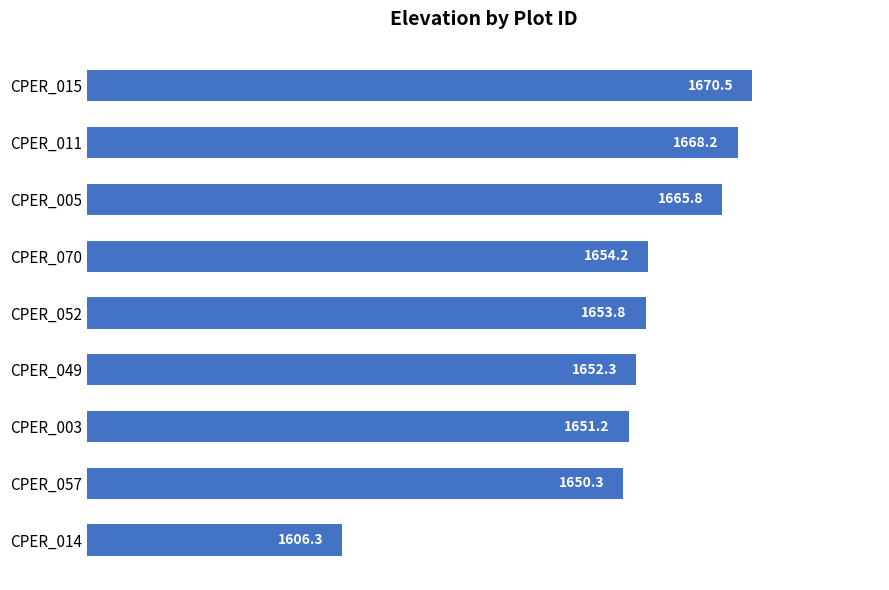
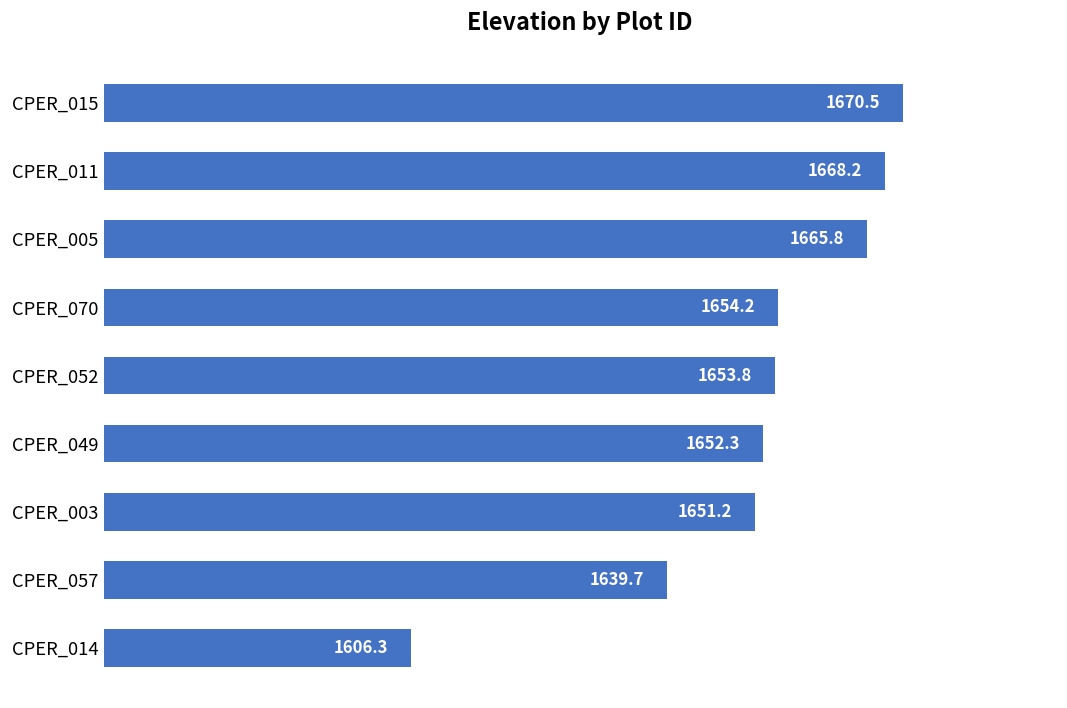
  {
    "CPER_015": 1670.5,
    "CPER_011": 1668.2,
    "CPER_005": 1665.8,
    "CPER_070": 1654.2,
    "CPER_052": 1653.8,
    "CPER_049": 1652.3,
    "CPER_003": 1651.2,
-   "CPER_057": 1650.3,
+   "CPER_057": 1639.7,
    "CPER_014": 1606.3
  }
